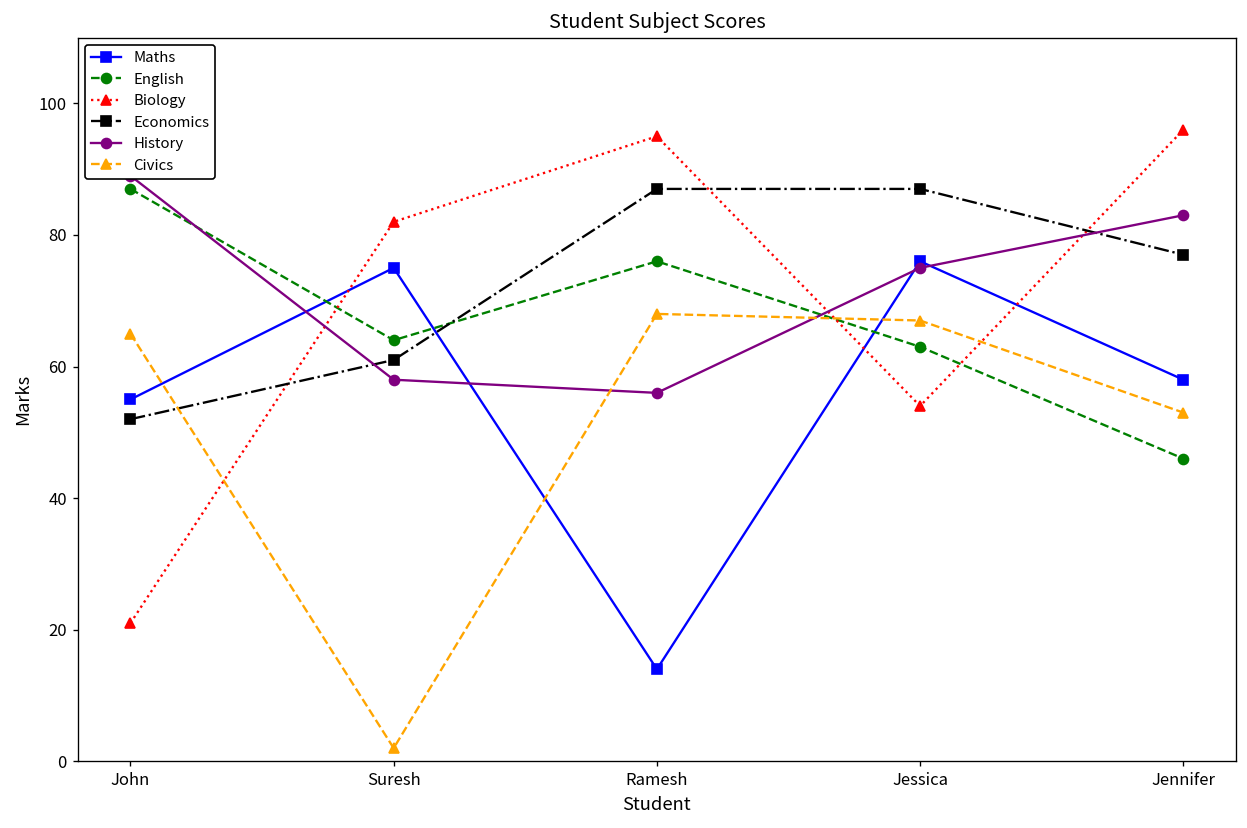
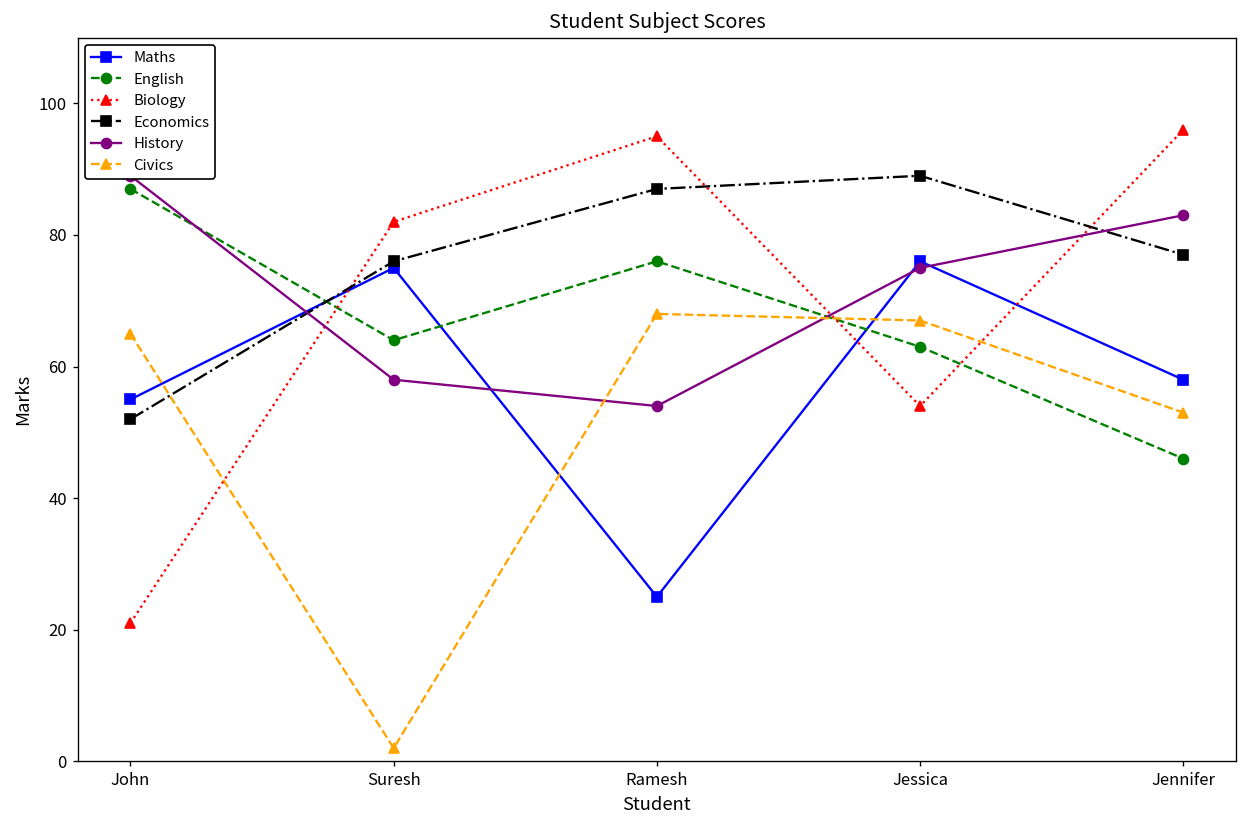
  {
    "Maths": {
      "John": 55,
      "Suresh": 75,
-     "Ramesh": 14,
+     "Ramesh": 25,
      "Jessica": 76,
      "Jennifer": 58
    },
    "English": {
      "John": 87,
      "Suresh": 64,
      "Ramesh": 76,
      "Jessica": 63,
      "Jennifer": 46
    },
    "Biology": {
      "John": 21,
      "Suresh": 82,
      "Ramesh": 95,
      "Jessica": 54,
      "Jennifer": 96
    },
    "Economics": {
      "John": 52,
-     "Suresh": 61,
+     "Suresh": 76,
      "Ramesh": 87,
-     "Jessica": 87,
+     "Jessica": 89,
      "Jennifer": 77
    },
    "History": {
      "Suresh": 58,
-     "Ramesh": 56,
+     "Ramesh": 54,
      "Jessica": 75,
      "Jennifer": 83
    },
    "Civics": {
      "John": 65,
      "Suresh": 2,
      "Ramesh": 68,
      "Jessica": 67,
      "Jennifer": 53
    }
  }
